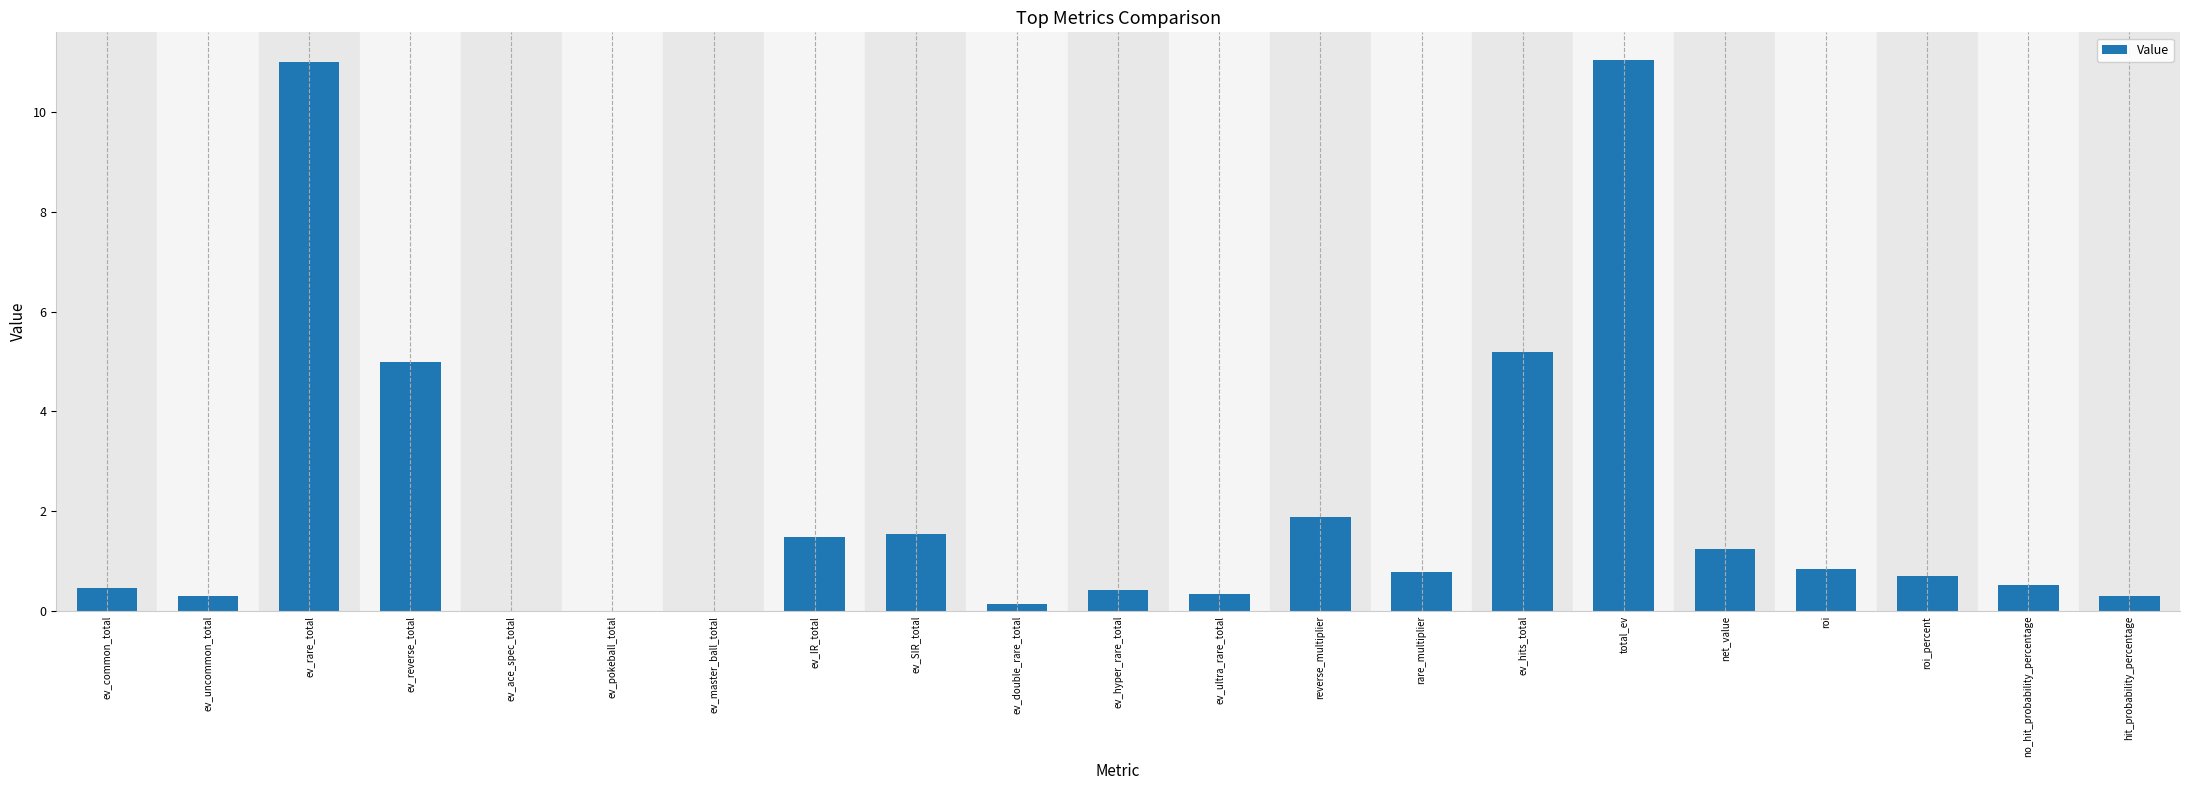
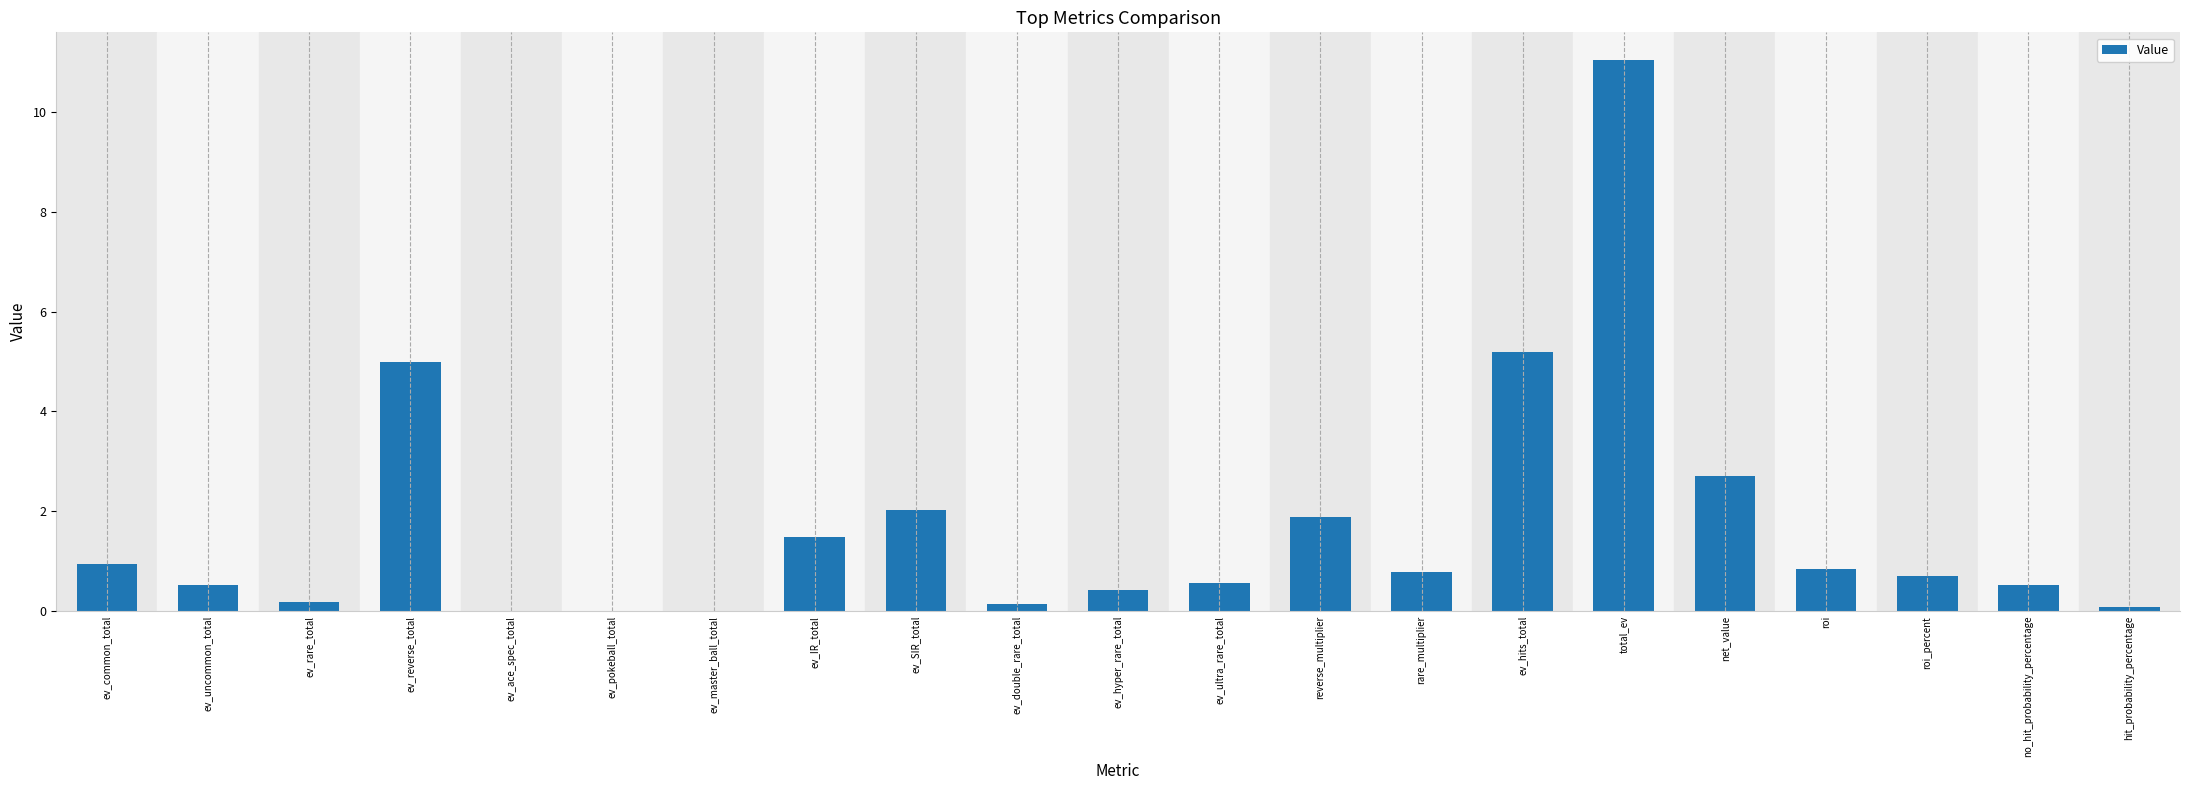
  {
-   "ev_common_total": 0.5,
-   "ev_uncommon_total": 0.3,
-   "ev_rare_total": 11.0,
+   "ev_common_total": 0.9,
+   "ev_uncommon_total": 0.5,
+   "ev_rare_total": 0.2,
    "ev_reverse_total": 5.0,
    "ev_ace_spec_total": 0.0,
    "ev_pokeball_total": 0.0,
    "ev_master_ball_total": 0.0,
    "ev_IR_total": 1.5,
-   "ev_SIR_total": 1.5,
+   "ev_SIR_total": 2.0,
    "ev_double_rare_total": 0.1,
    "ev_hyper_rare_total": 0.4,
-   "ev_ultra_rare_total": 0.3,
+   "ev_ultra_rare_total": 0.6,
    "reverse_multiplier": 1.9,
    "rare_multiplier": 0.8,
    "ev_hits_total": 5.2,
    "total_ev": 11.0,
-   "net_value": 1.2,
+   "net_value": 2.7,
    "roi": 0.8,
    "roi_percent": 0.7,
    "no_hit_probability_percentage": 0.5,
-   "hit_probability_percentage": 0.3
+   "hit_probability_percentage": 0.1
  }
